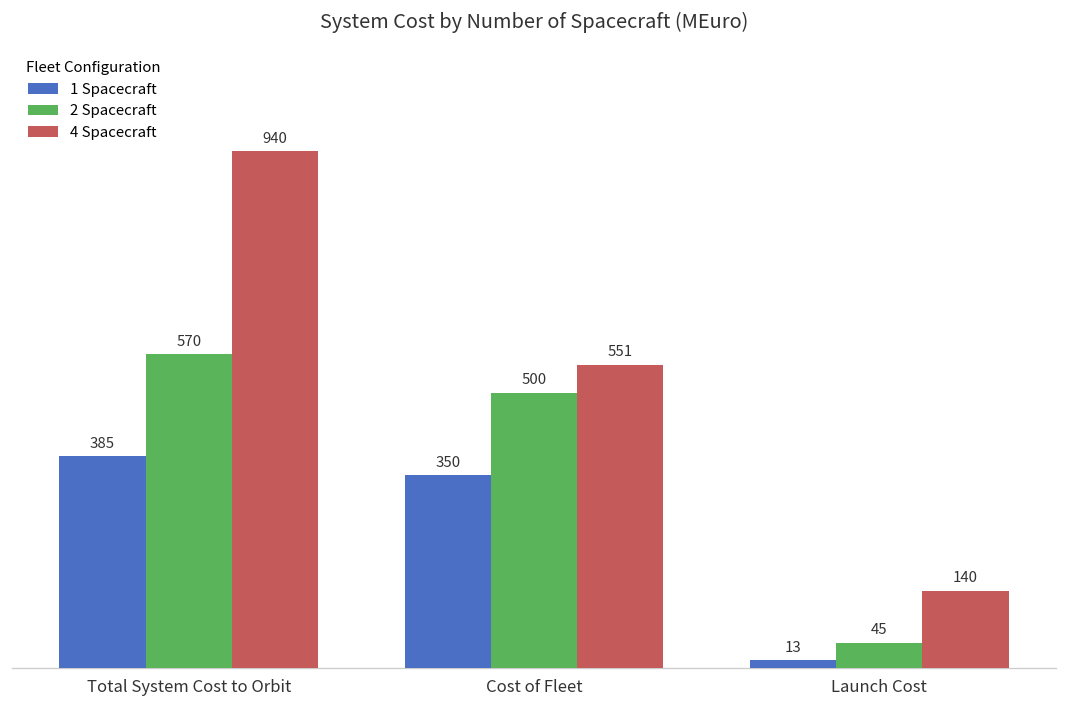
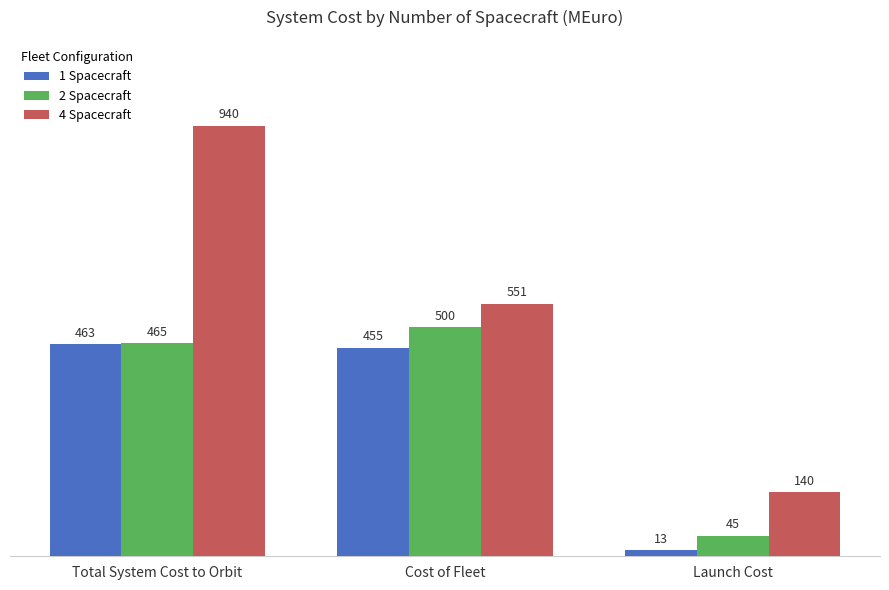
  {
    "1 Spacecraft": {
-     "Total System Cost to Orbit": 385,
-     "Cost of Fleet": 350,
+     "Total System Cost to Orbit": 463,
+     "Cost of Fleet": 455,
      "Launch Cost": 13
    },
    "2 Spacecraft": {
-     "Total System Cost to Orbit": 570,
+     "Total System Cost to Orbit": 465,
      "Cost of Fleet": 500,
      "Launch Cost": 45
    },
    "4 Spacecraft": {
      "Total System Cost to Orbit": 940,
      "Cost of Fleet": 551,
      "Launch Cost": 140
    }
  }
